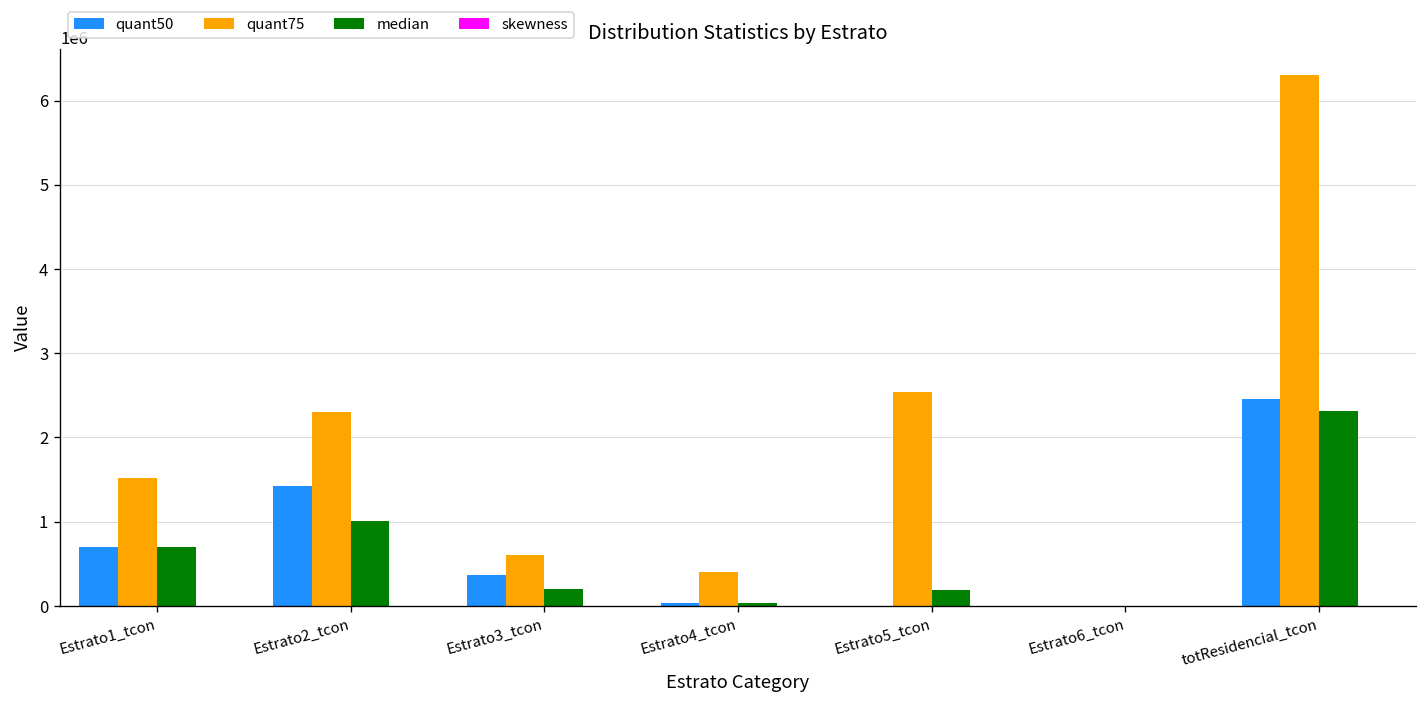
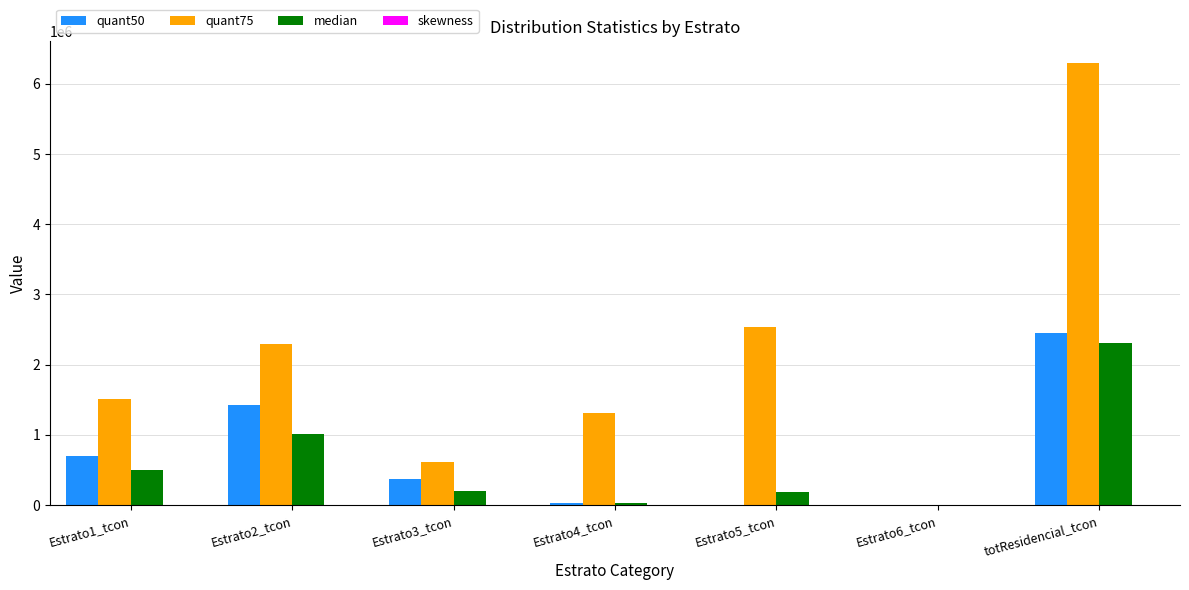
  {
    "quant50": {
      "Estrato1_tcon": 700000,
      "Estrato2_tcon": 1400000,
      "Estrato3_tcon": 400000,
      "Estrato6_tcon": 0,
      "totResidencial_tcon": 2500000
    },
    "quant75": {
      "Estrato1_tcon": 1500000,
      "Estrato2_tcon": 2300000,
      "Estrato3_tcon": 600000,
-     "Estrato4_tcon": 400000,
+     "Estrato4_tcon": 1300000,
      "Estrato5_tcon": 2500000,
      "totResidencial_tcon": 6300000
    },
    "median": {
-     "Estrato1_tcon": 700000,
+     "Estrato1_tcon": 500000,
      "Estrato2_tcon": 1000000,
      "Estrato3_tcon": 200000,
      "Estrato5_tcon": 200000,
      "Estrato6_tcon": 0,
      "totResidencial_tcon": 2300000
    }
  }
